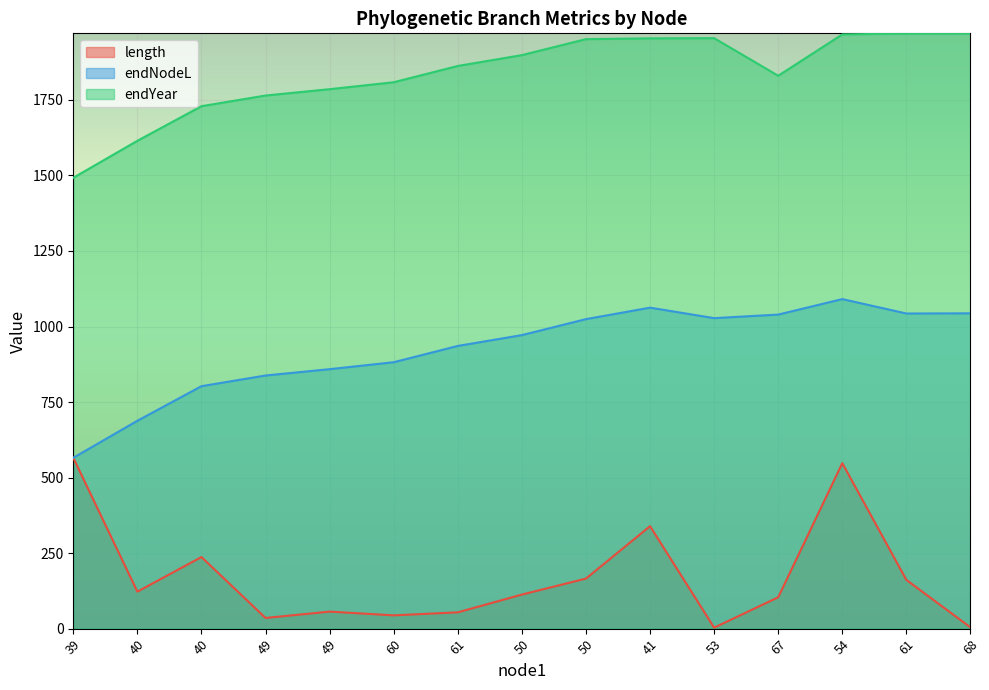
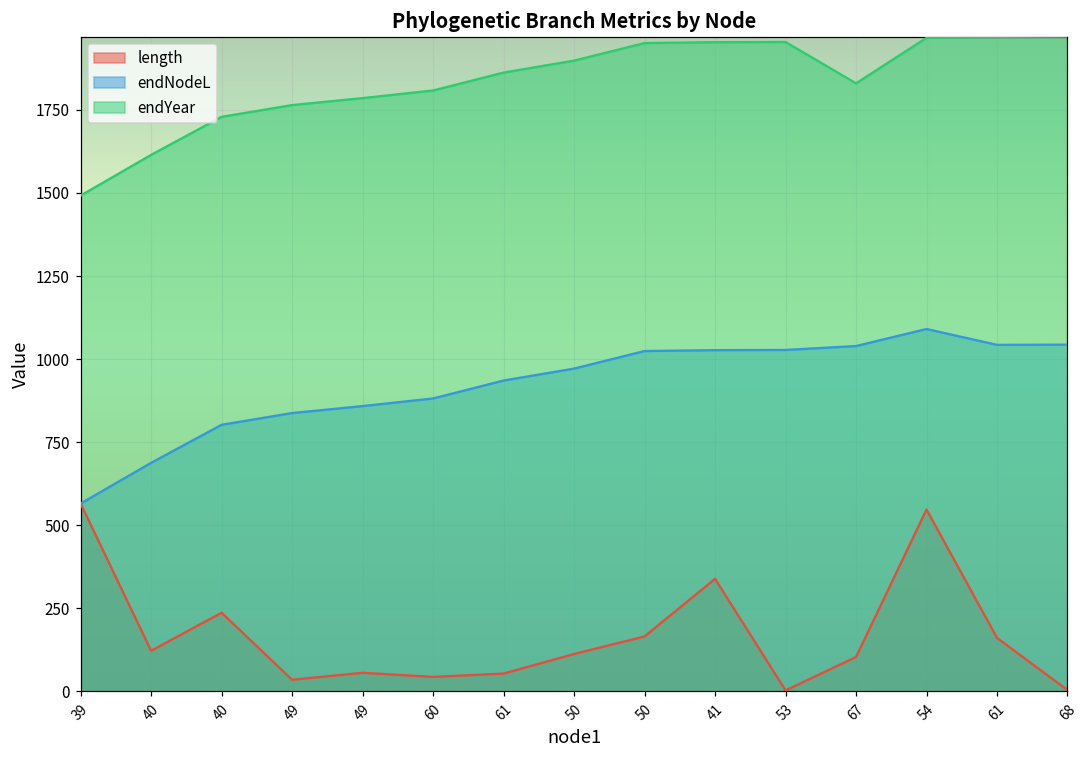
  {
    "length": {
      "60": 40,
      "41": 340,
      "53": 0,
      "67": 100,
      "54": 550,
      "68": 0
    },
    "endNodeL": {
      "60": 880,
-     "41": 1060,
+     "41": 1030,
      "53": 1030,
      "67": 1040,
      "54": 1090,
      "68": 1040
    },
    "endYear": {
      "39": 1490,
      "60": 1810,
      "41": 1950,
      "53": 1950,
      "67": 1830,
      "54": 1970,
      "68": 1970
    }
  }
